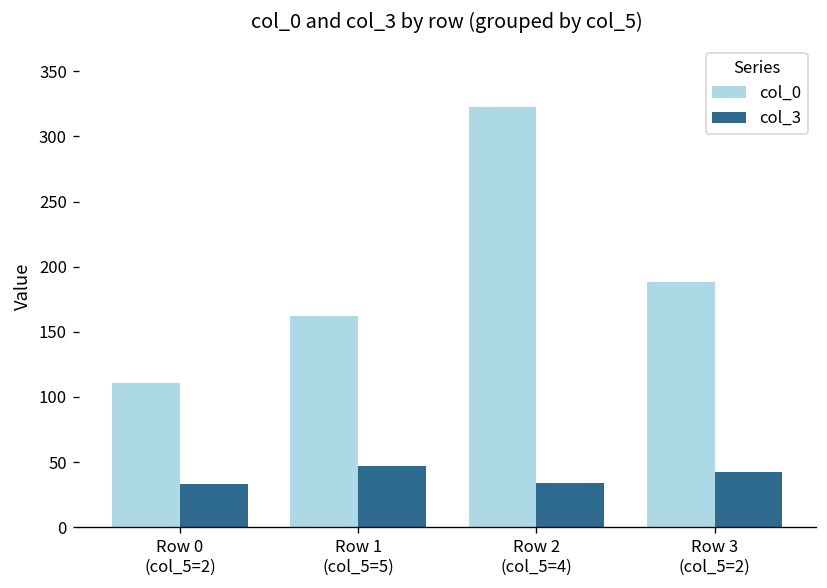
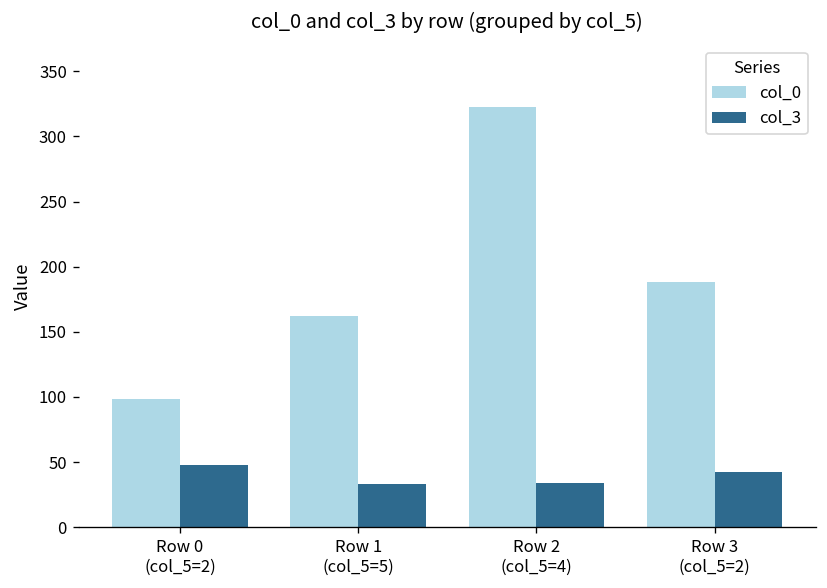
  {
    "col_0": {
-     "Row 0 (col_5=2)": 111,
+     "Row 0 (col_5=2)": 98,
      "Row 1 (col_5=5)": 162,
      "Row 2 (col_5=4)": 322,
      "Row 3 (col_5=2)": 188
    },
    "col_3": {
-     "Row 0 (col_5=2)": 33,
-     "Row 1 (col_5=5)": 47,
+     "Row 0 (col_5=2)": 48,
+     "Row 1 (col_5=5)": 33,
      "Row 2 (col_5=4)": 34,
      "Row 3 (col_5=2)": 43
    }
  }
